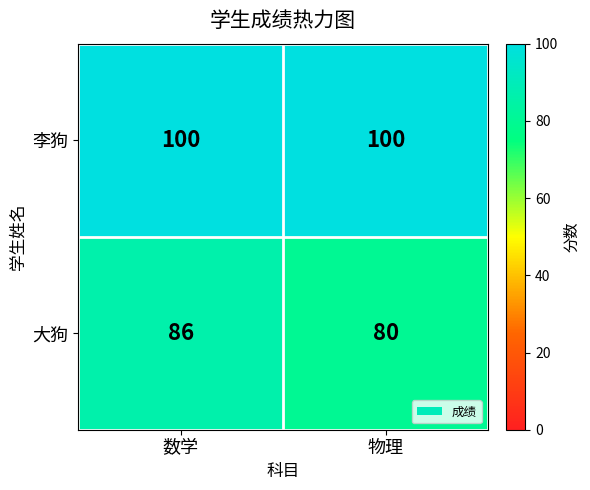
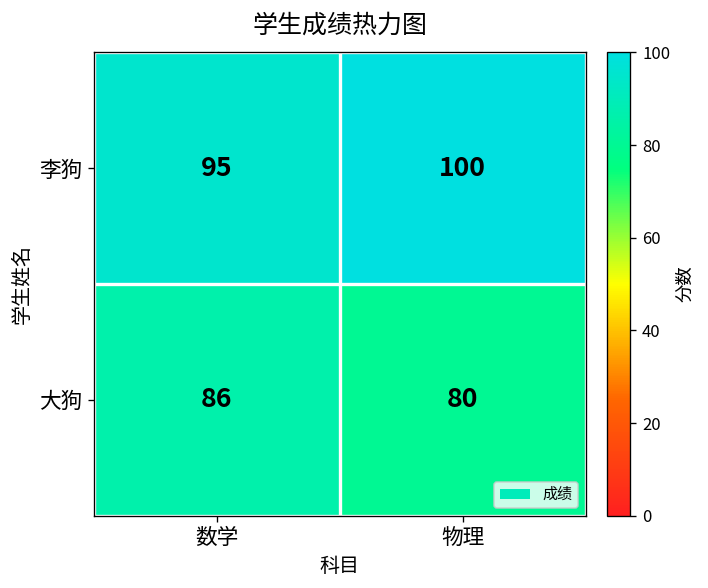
  {
    "李狗": {
-     "数学": 100,
+     "数学": 95,
      "物理": 100
    },
    "大狗": {
      "数学": 86,
      "物理": 80
    }
  }
